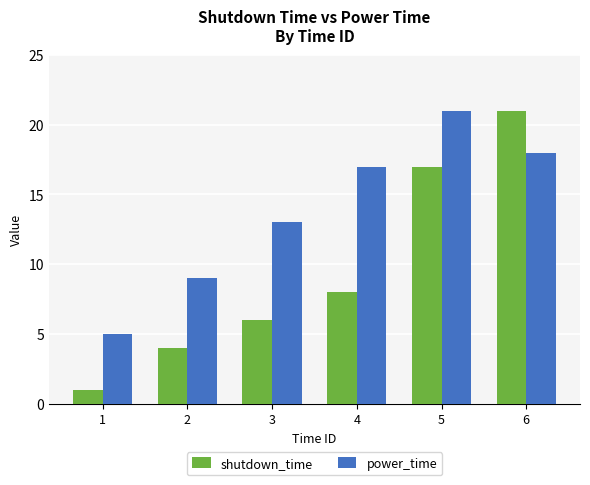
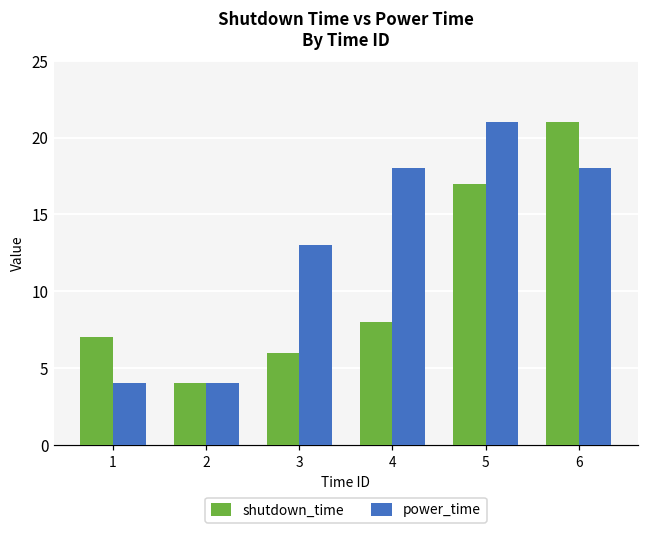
  {
    "shutdown_time": {
-     "1": 1,
+     "1": 7,
      "2": 4,
      "3": 6,
      "4": 8,
      "5": 17,
      "6": 21
    },
    "power_time": {
-     "1": 5,
-     "2": 9,
+     "1": 4,
+     "2": 4,
      "3": 13,
-     "4": 17,
+     "4": 18,
      "5": 21,
      "6": 18
    }
  }
